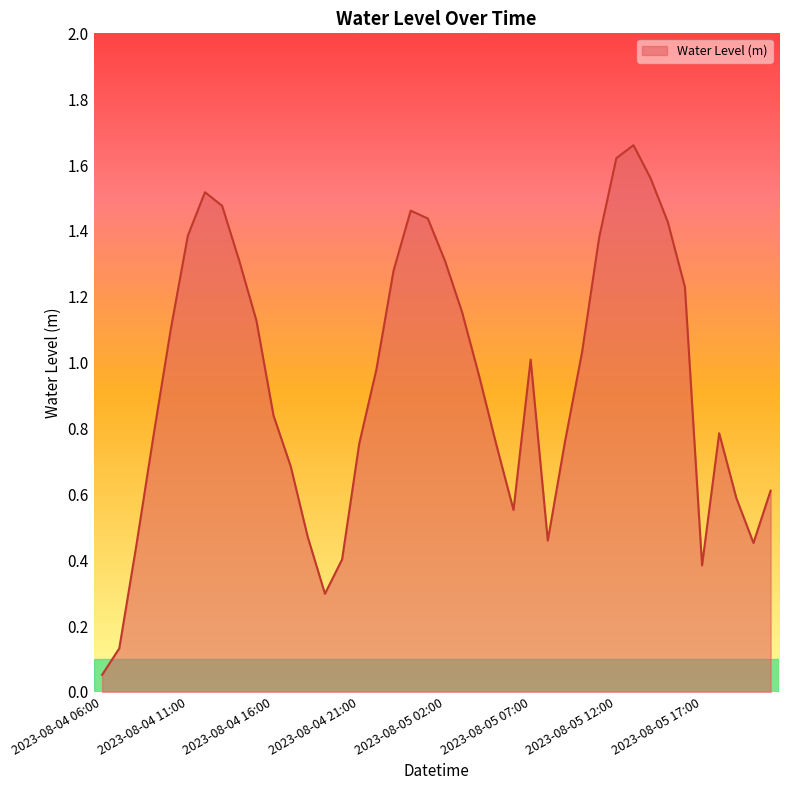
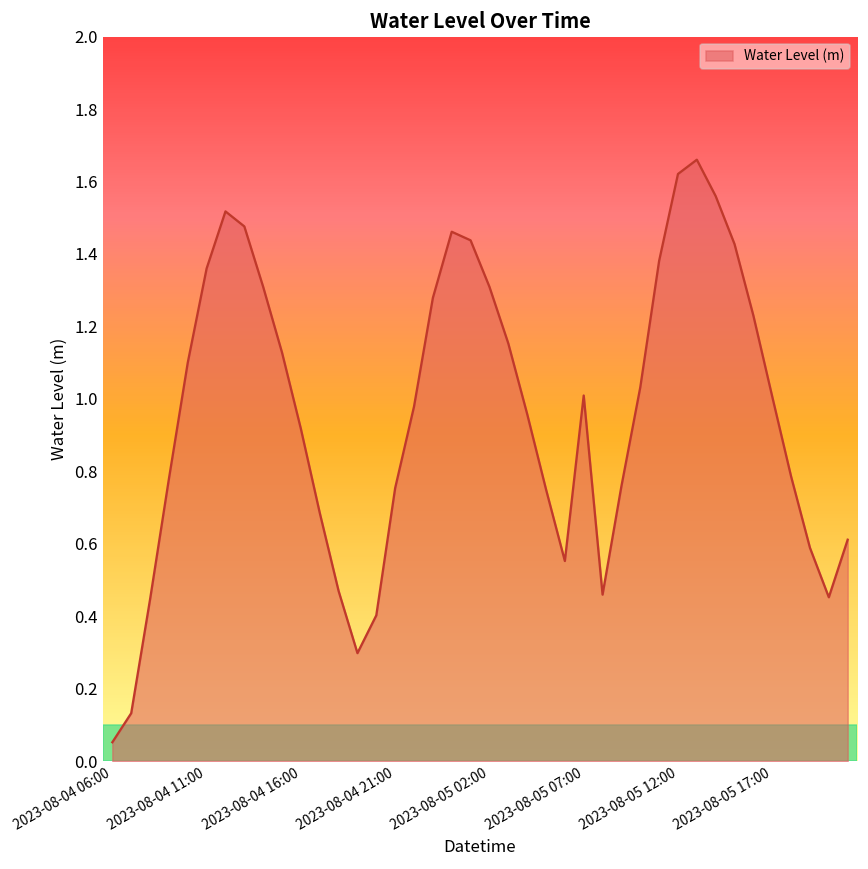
  {
-   "2023-08-04 11:00": 1.39,
-   "2023-08-04 16:00": 0.84,
+   "2023-08-04 11:00": 1.36,
+   "2023-08-04 16:00": 0.92,
    "2023-08-04 21:00": 0.75,
    "2023-08-05 02:00": 1.31,
    "2023-08-05 07:00": 1.01,
    "2023-08-05 12:00": 1.62,
-   "2023-08-05 17:00": 0.38
+   "2023-08-05 17:00": 1.01
  }
